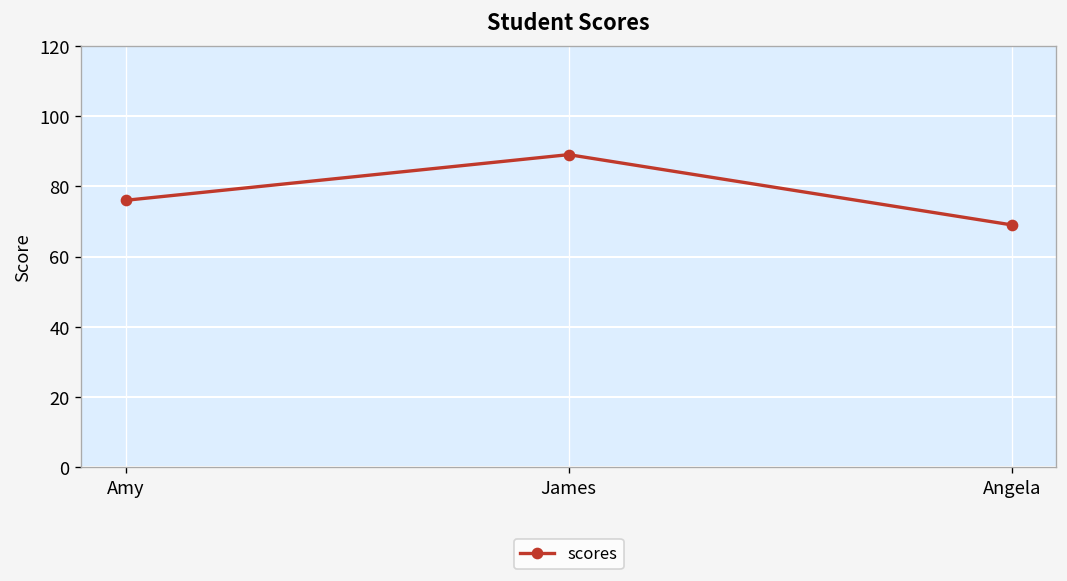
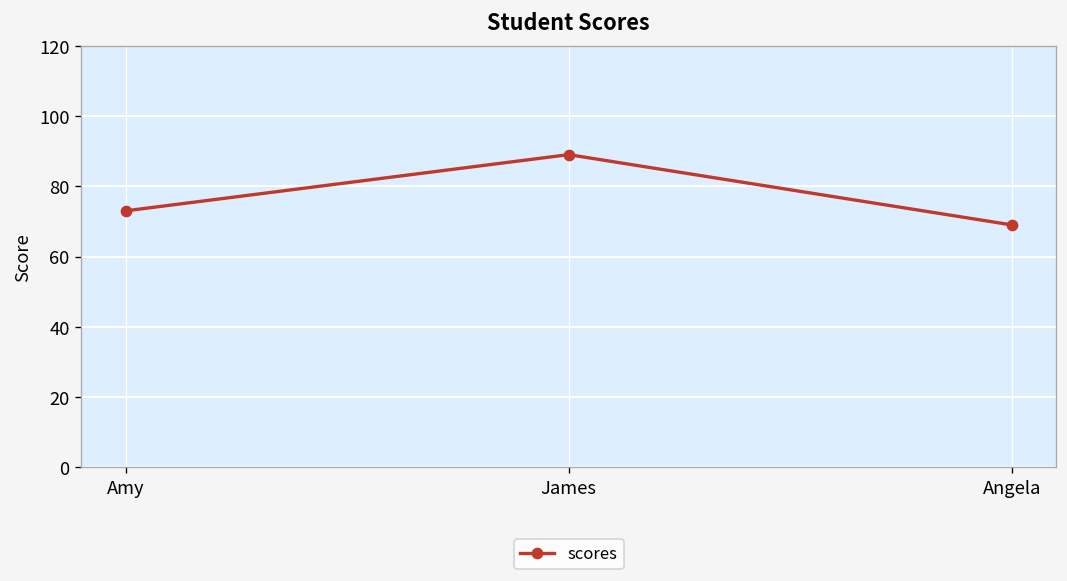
  {
-   "Amy": 76,
+   "Amy": 73,
    "James": 89,
    "Angela": 69
  }
